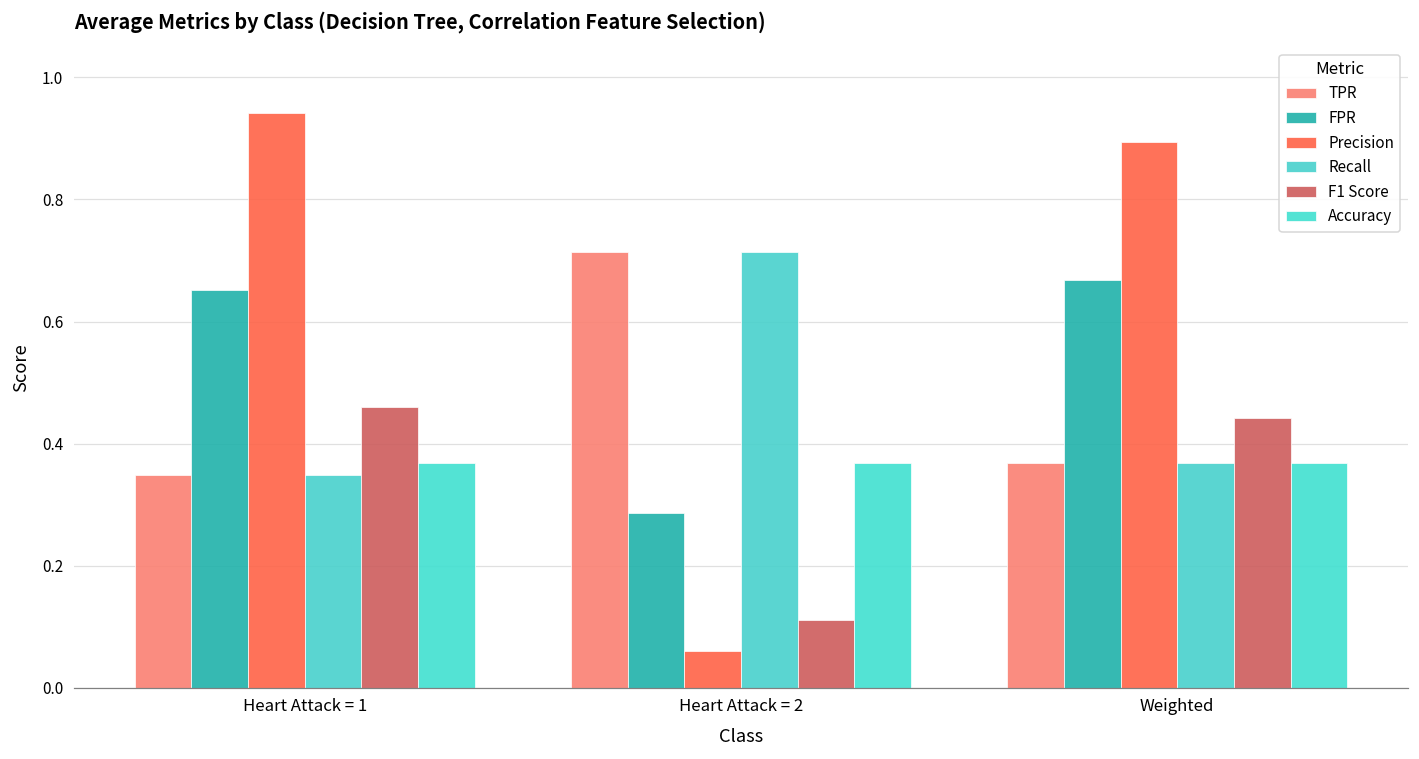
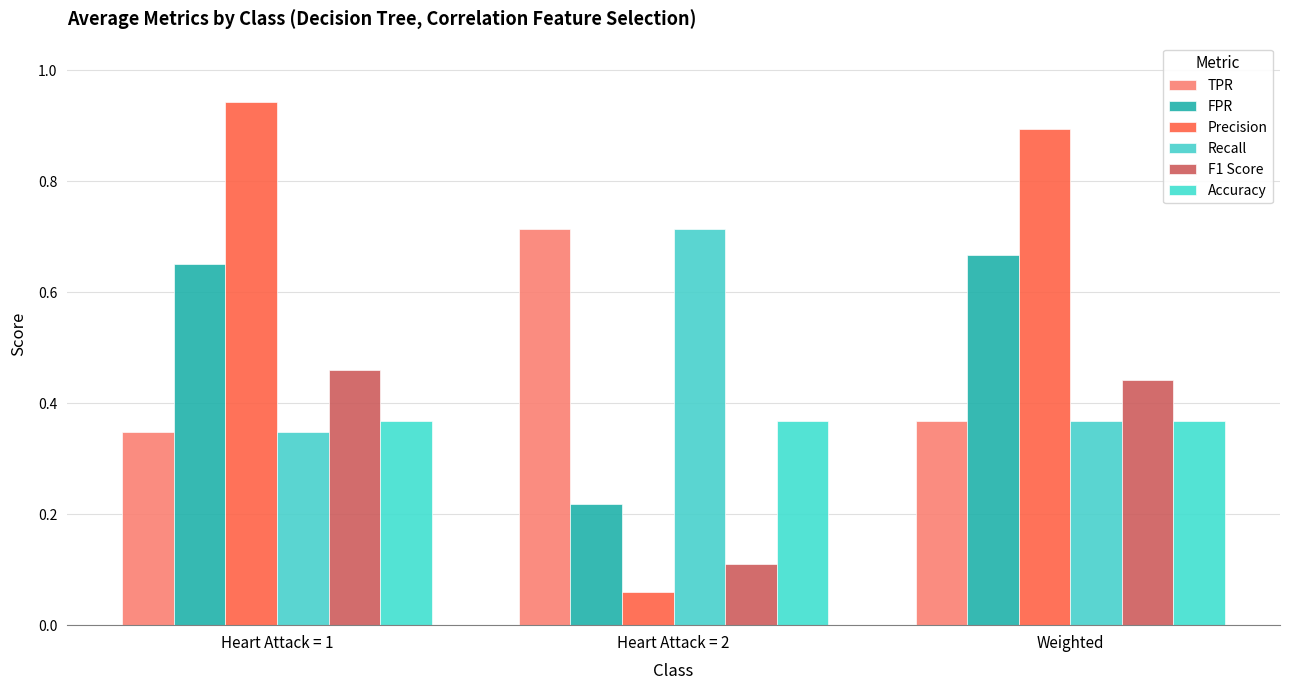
  {
    "FPR": {
      "Heart Attack = 1": 0.65,
-     "Heart Attack = 2": 0.29,
+     "Heart Attack = 2": 0.22,
      "Weighted": 0.67
    }
  }
